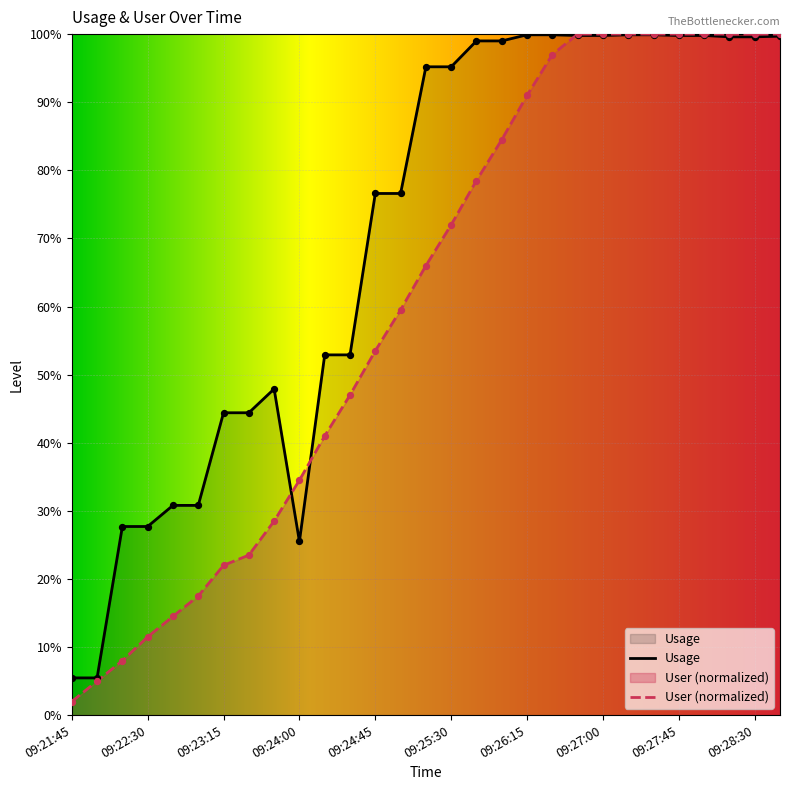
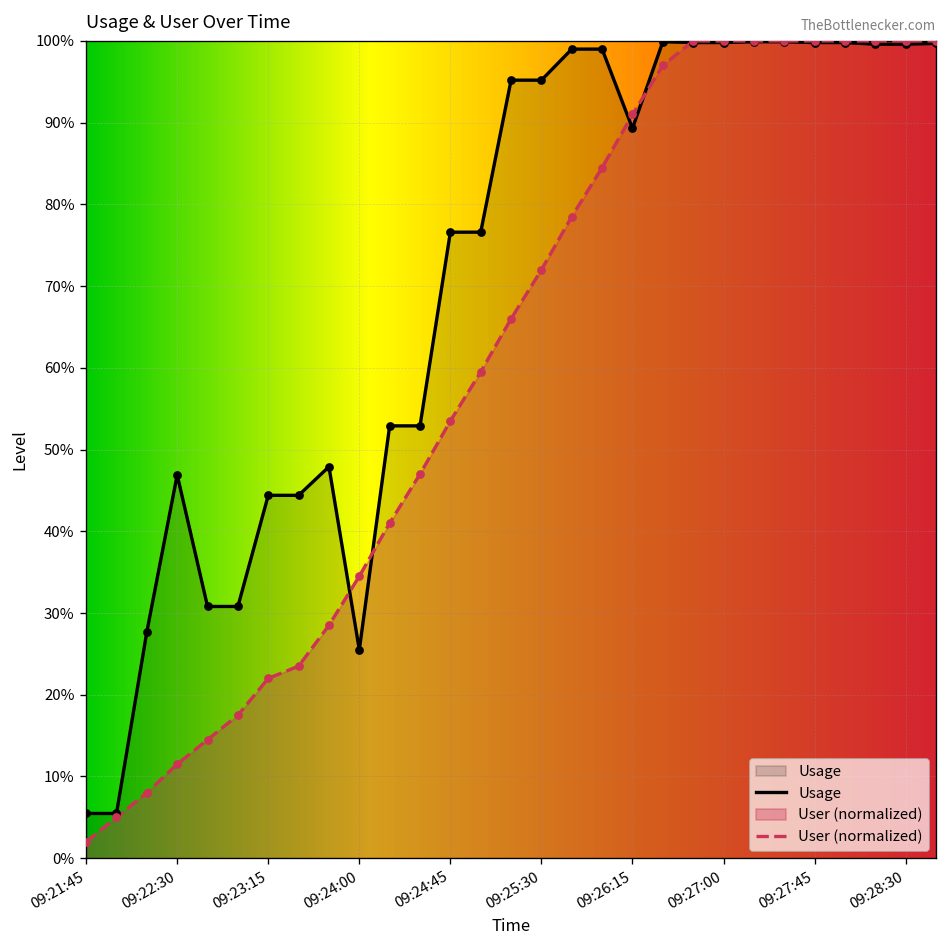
  {
    "Usage": {
      "09:21:45": "5%",
-     "09:22:30": "28%",
+     "09:22:30": "47%",
      "09:23:15": "44%",
      "09:24:00": "26%",
      "09:24:45": "77%",
      "09:25:30": "95%",
-     "09:26:15": "100%",
+     "09:26:15": "89%",
      "09:28:30": "100%"
    },
    "User (normalized)": {
      "09:21:45": "2%",
      "09:22:30": "12%",
      "09:23:15": "22%",
      "09:24:00": "35%",
      "09:24:45": "54%",
      "09:25:30": "72%",
      "09:26:15": "91%",
      "09:28:30": "100%"
    }
  }
